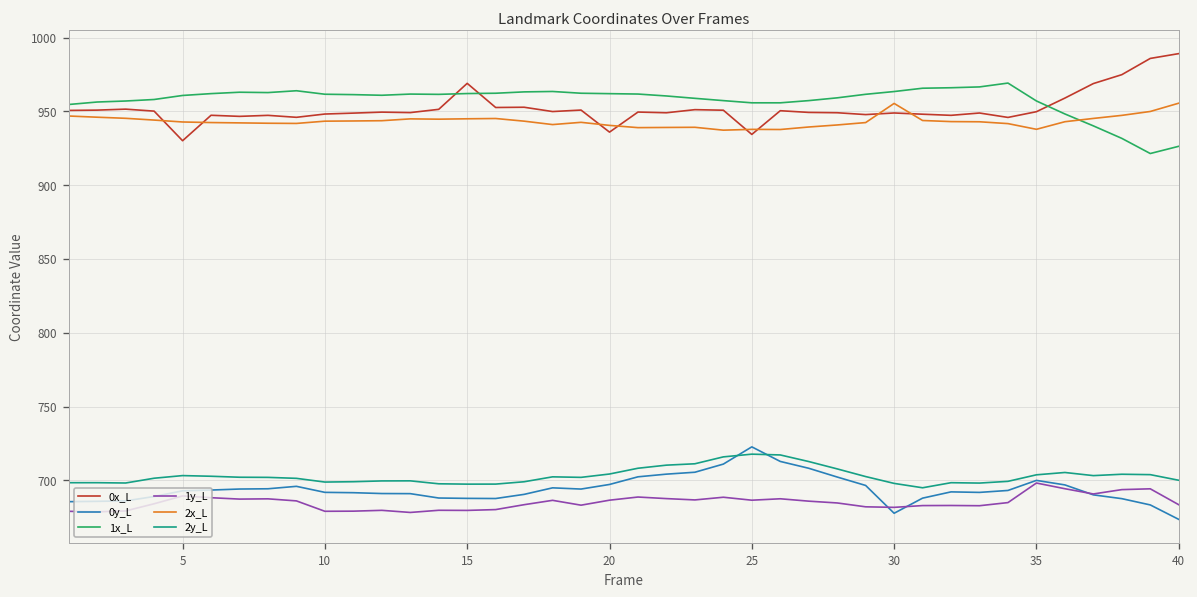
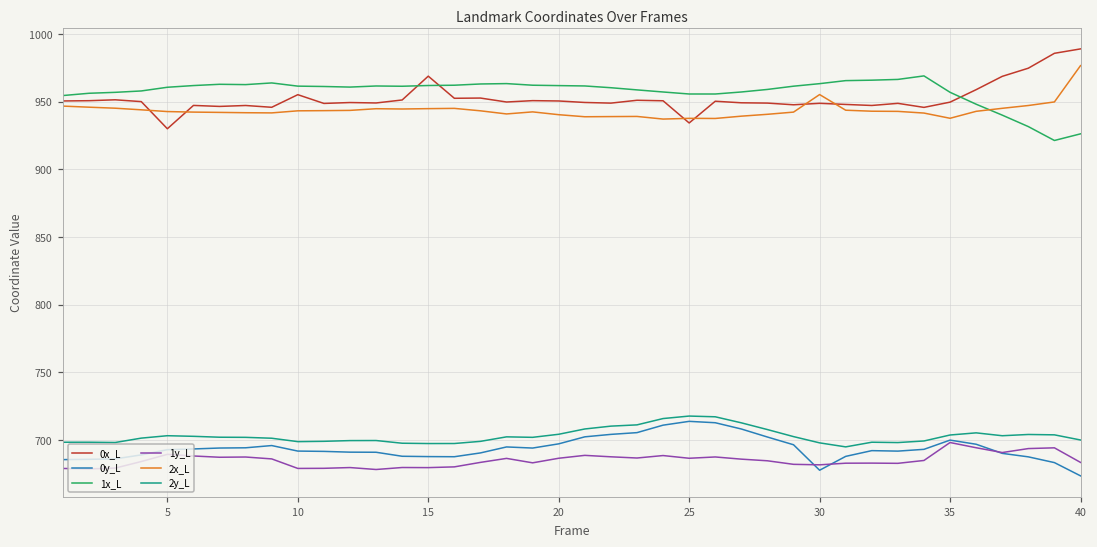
  {
    "0x_L": {
      "5": 930,
-     "10": 948,
+     "10": 955,
      "15": 969,
-     "20": 936,
+     "20": 951,
      "25": 934,
      "30": 949,
      "35": 950,
      "40": 989
    },
    "0y_L": {
      "10": 692,
      "15": 688,
      "20": 697,
-     "25": 723,
+     "25": 714,
      "30": 678,
      "40": 674
    },
    "1y_L": {
      "10": 679,
      "15": 680,
      "20": 687,
      "25": 687,
      "30": 682,
      "40": 683
    },
    "2x_L": {
      "5": 943,
      "10": 943,
      "15": 945,
      "20": 941,
      "25": 938,
      "30": 955,
      "35": 938,
-     "40": 956
+     "40": 977
    }
  }
